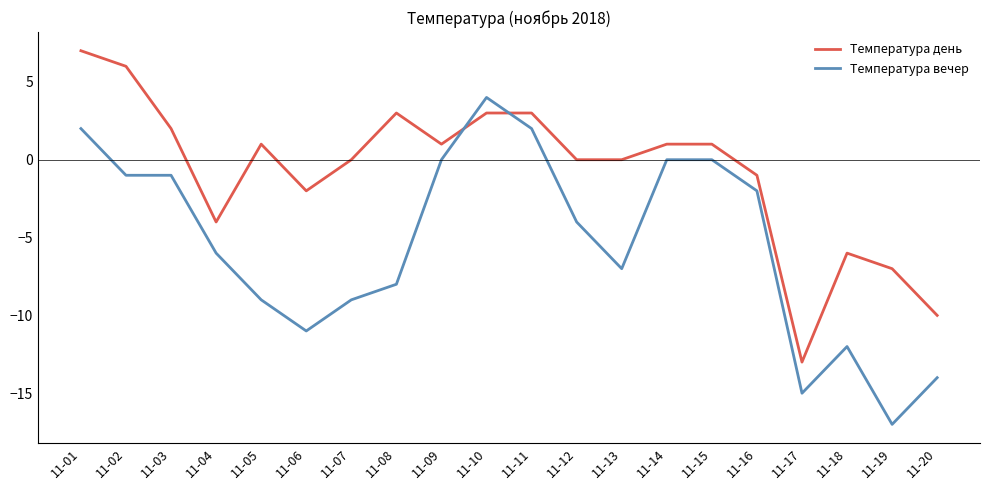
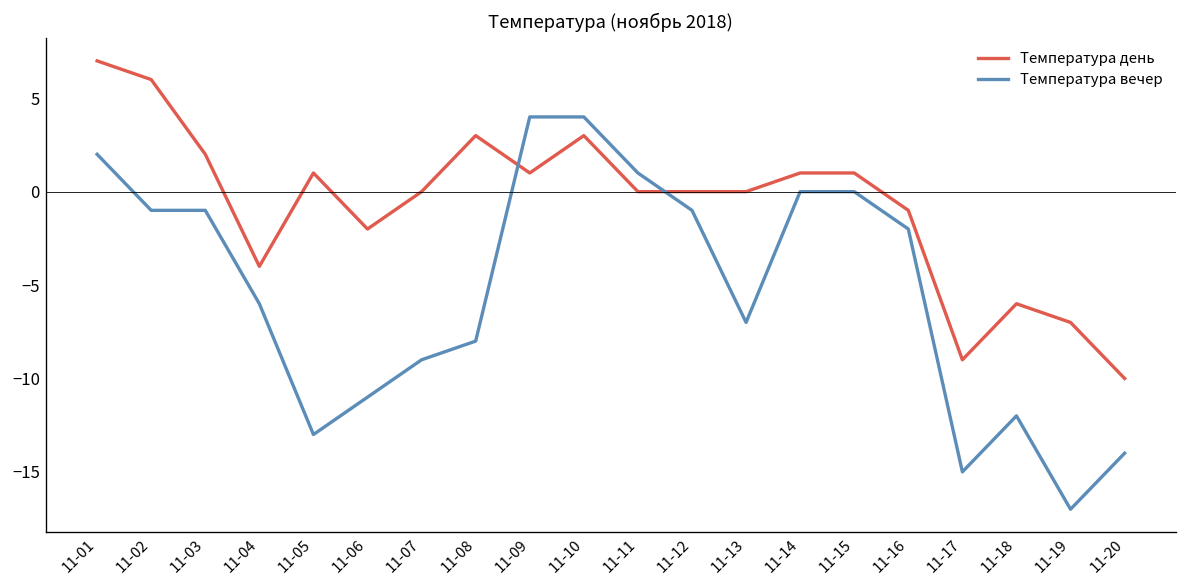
  {
    "Температура день": {
      "11-01": 7,
      "11-02": 6,
      "11-03": 2,
      "11-04": -4,
      "11-05": 1,
      "11-06": -2,
      "11-07": 0,
      "11-08": 3,
      "11-09": 1,
      "11-10": 3,
-     "11-11": 3,
+     "11-11": 0,
      "11-12": 0,
      "11-13": 0,
      "11-14": 1,
      "11-15": 1,
      "11-16": -1,
-     "11-17": -13,
+     "11-17": -9,
      "11-18": -6,
      "11-19": -7,
      "11-20": -10
    },
    "Температура вечер": {
      "11-01": 2,
      "11-02": -1,
      "11-03": -1,
      "11-04": -6,
-     "11-05": -9,
+     "11-05": -13,
      "11-06": -11,
      "11-07": -9,
      "11-08": -8,
-     "11-09": 0,
+     "11-09": 4,
      "11-10": 4,
-     "11-11": 2,
-     "11-12": -4,
+     "11-11": 1,
+     "11-12": -1,
      "11-13": -7,
      "11-14": 0,
      "11-15": 0,
      "11-16": -2,
      "11-17": -15,
      "11-18": -12,
      "11-19": -17,
      "11-20": -14
    }
  }
